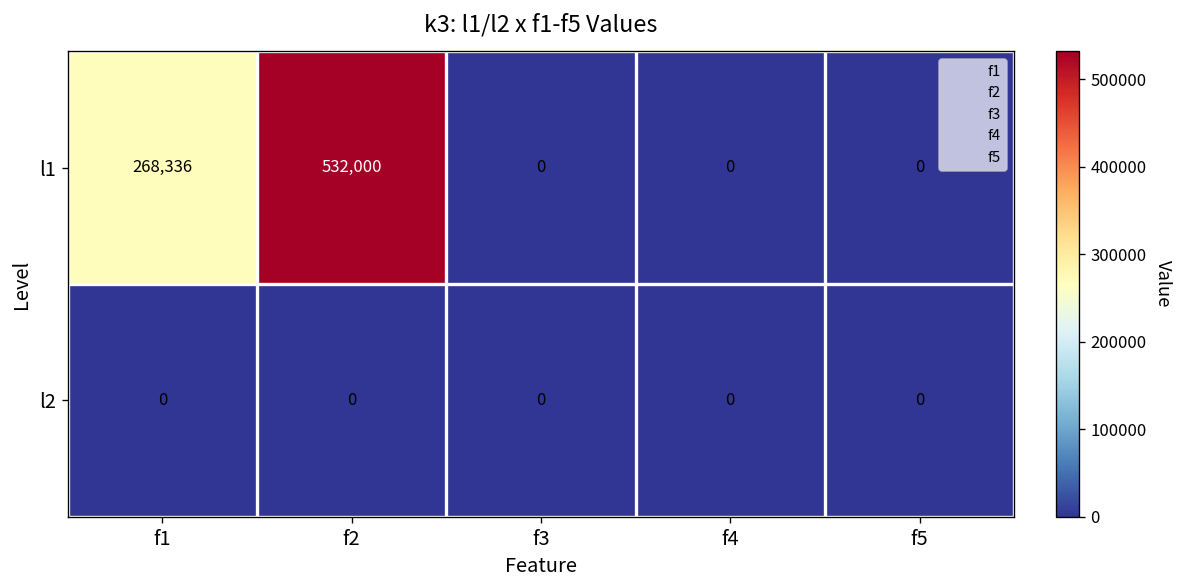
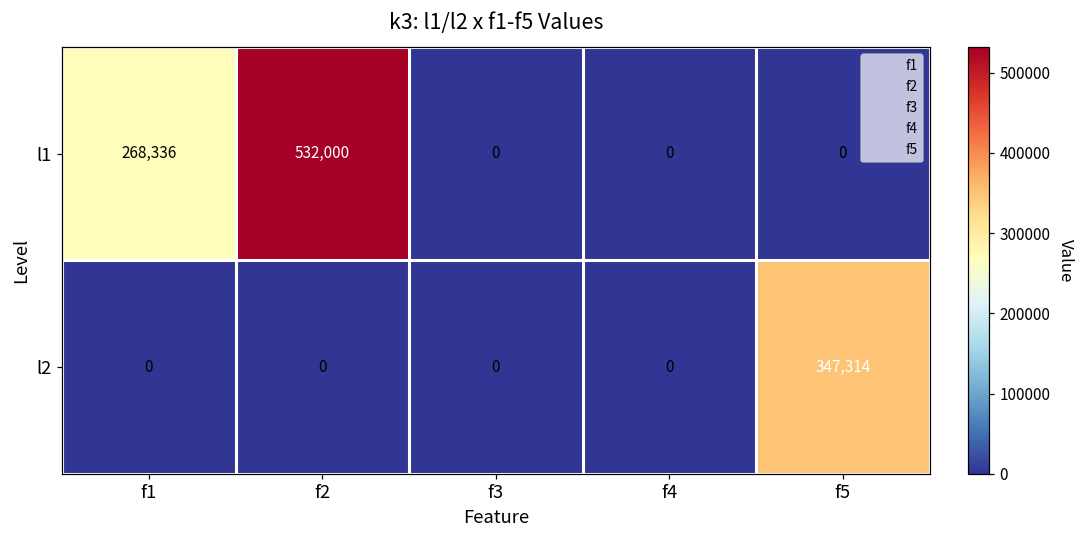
  {
    "l1": {
      "f1": "268,336",
      "f2": "532,000",
      "f3": "0",
      "f4": "0",
      "f5": "0"
    },
    "l2": {
      "f1": "0",
      "f2": "0",
      "f3": "0",
      "f4": "0",
-     "f5": "0"
+     "f5": "347,314"
    }
  }
